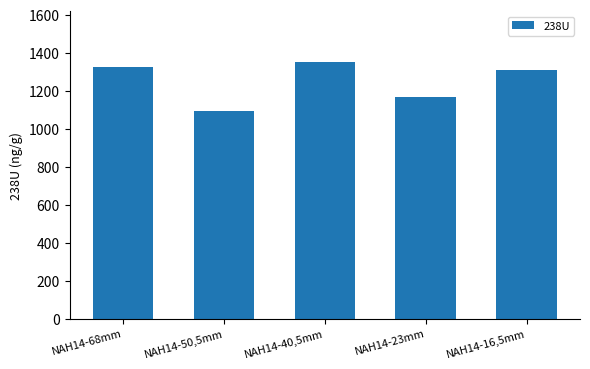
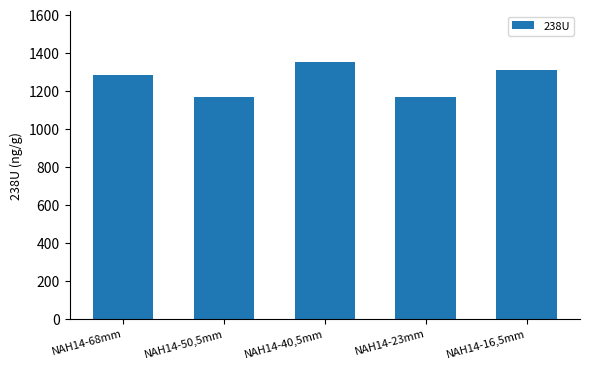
  {
-   "NAH14-68mm": 1320,
-   "NAH14-50,5mm": 1090,
+   "NAH14-68mm": 1280,
+   "NAH14-50,5mm": 1170,
    "NAH14-40,5mm": 1350,
    "NAH14-23mm": 1160,
    "NAH14-16,5mm": 1310
  }
